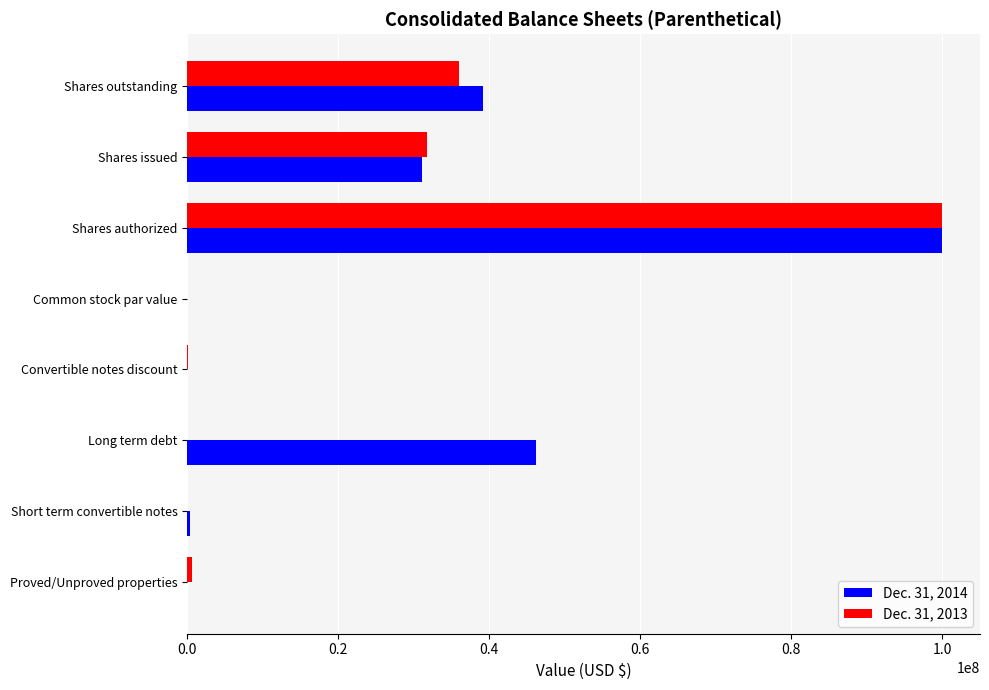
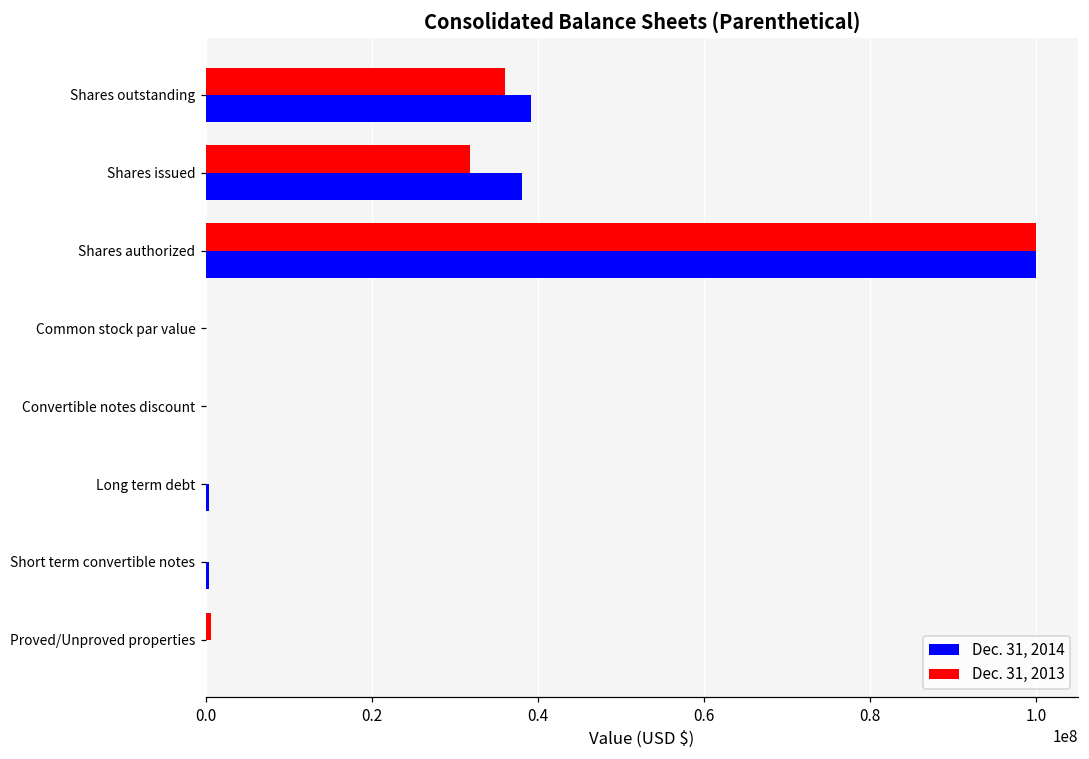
  {
    "Dec. 31, 2014": {
      "Shares outstanding": 39000000,
-     "Shares issued": 31000000,
+     "Shares issued": 38000000,
      "Shares authorized": 100000000,
      "Convertible notes discount": 0,
-     "Long term debt": 46000000,
+     "Long term debt": 0,
      "Proved/Unproved properties": 0
    },
    "Dec. 31, 2013": {
      "Shares outstanding": 36000000,
      "Shares issued": 32000000,
      "Shares authorized": 100000000,
      "Long term debt": 0,
      "Short term convertible notes": 0,
      "Proved/Unproved properties": 1000000
    }
  }
